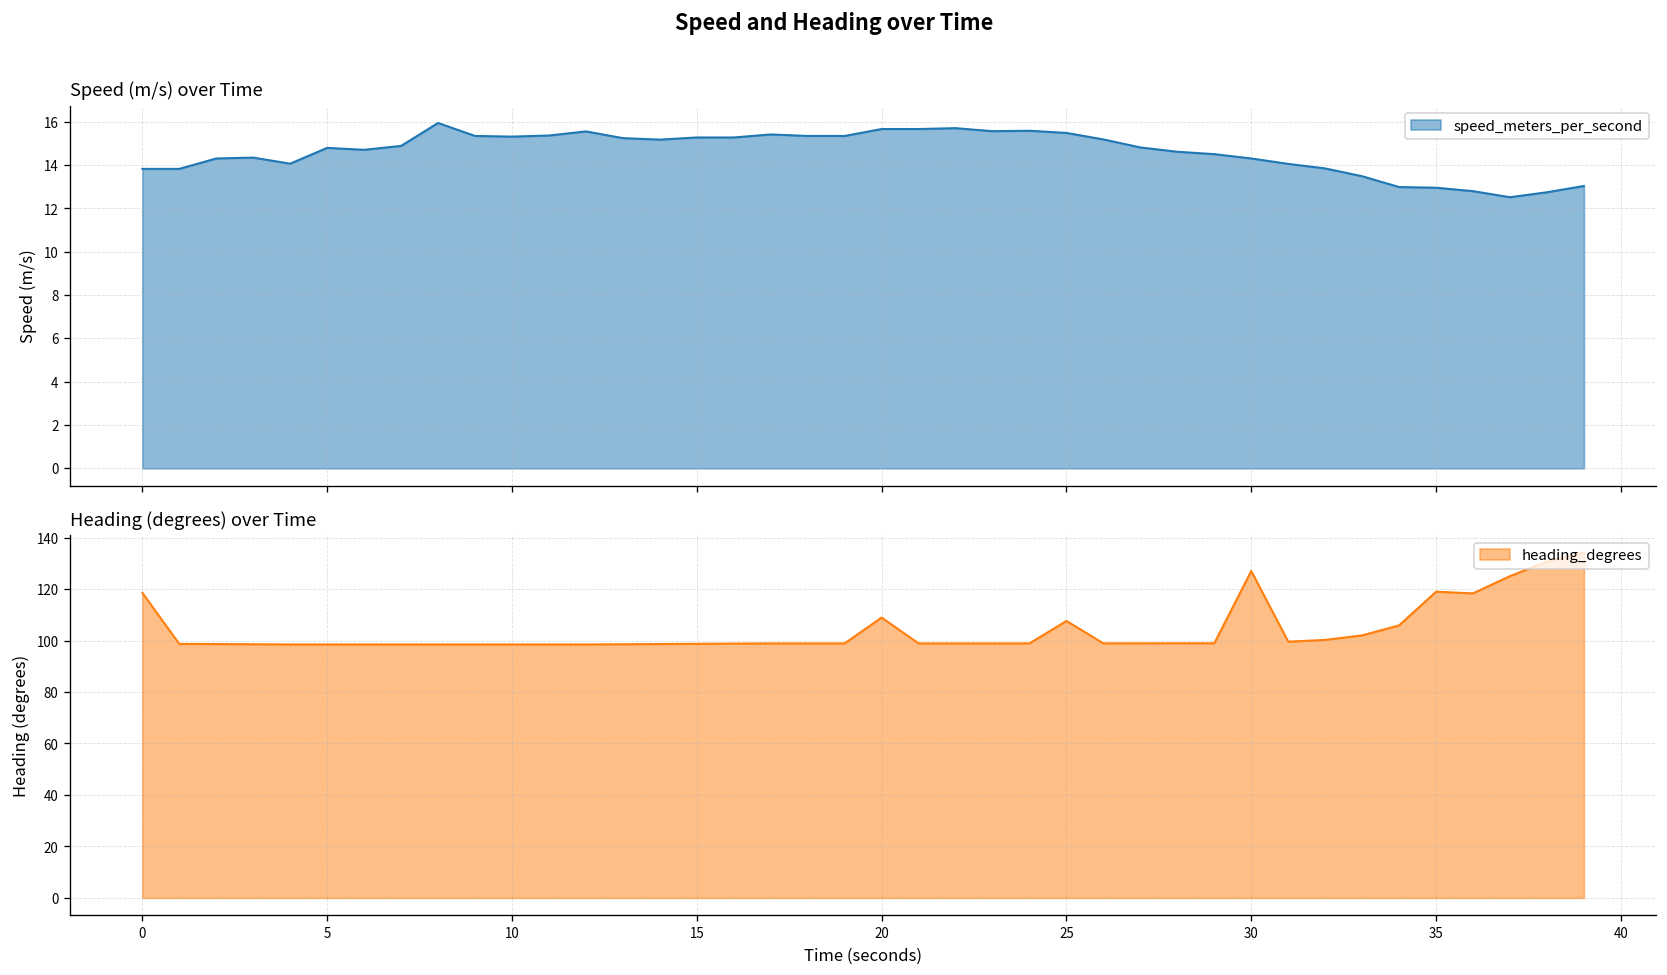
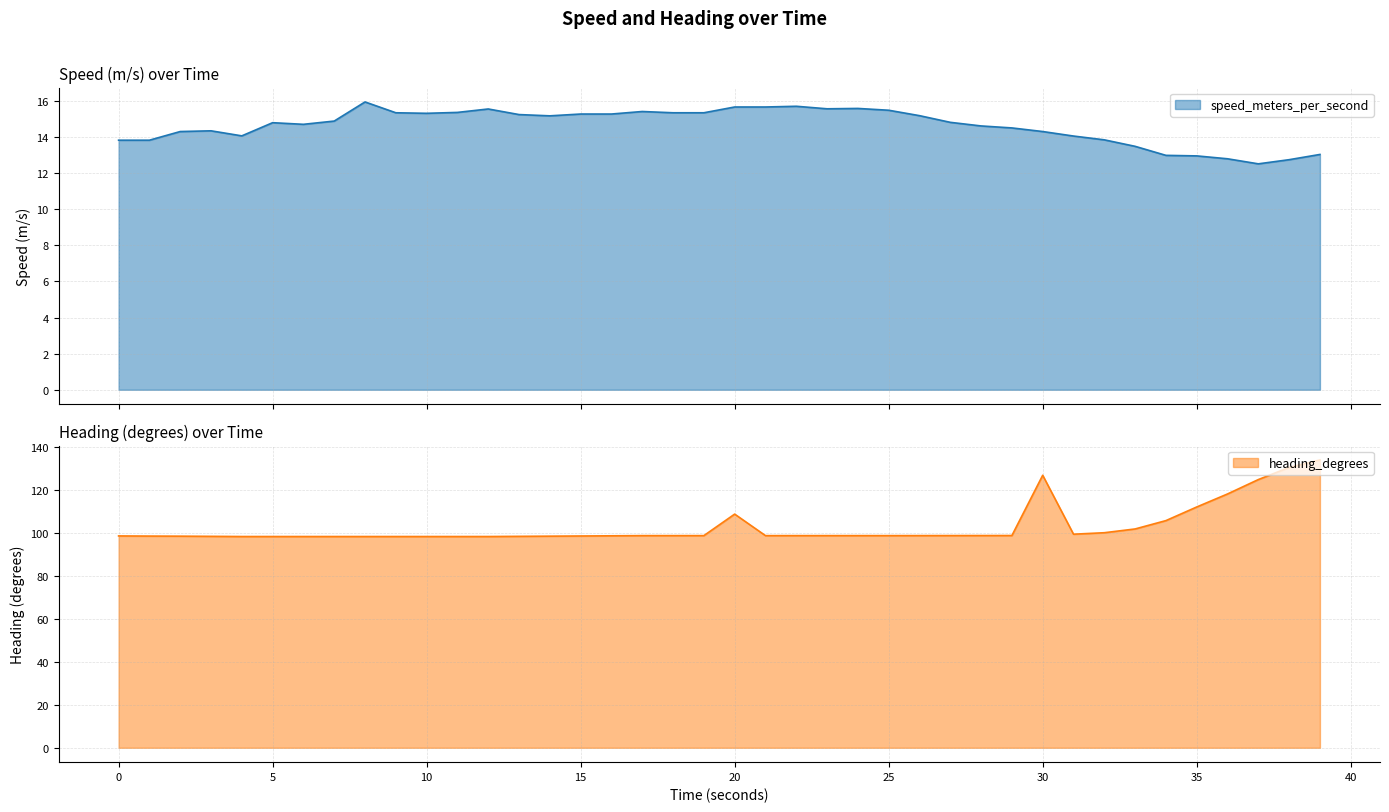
  {
    "Heading (degrees) over Time": {
-     "0": 119,
+     "0": 99,
      "5": 98,
      "10": 98,
      "15": 99,
      "20": 109,
-     "25": 108,
+     "25": 99,
      "30": 127,
-     "35": 119
+     "35": 112
    }
  }
